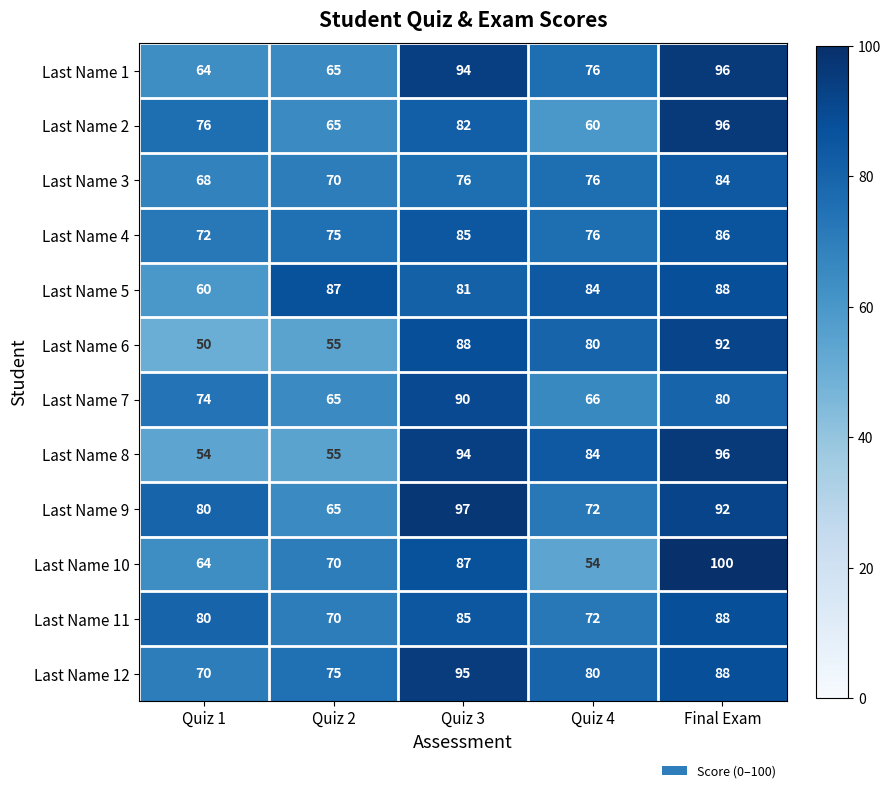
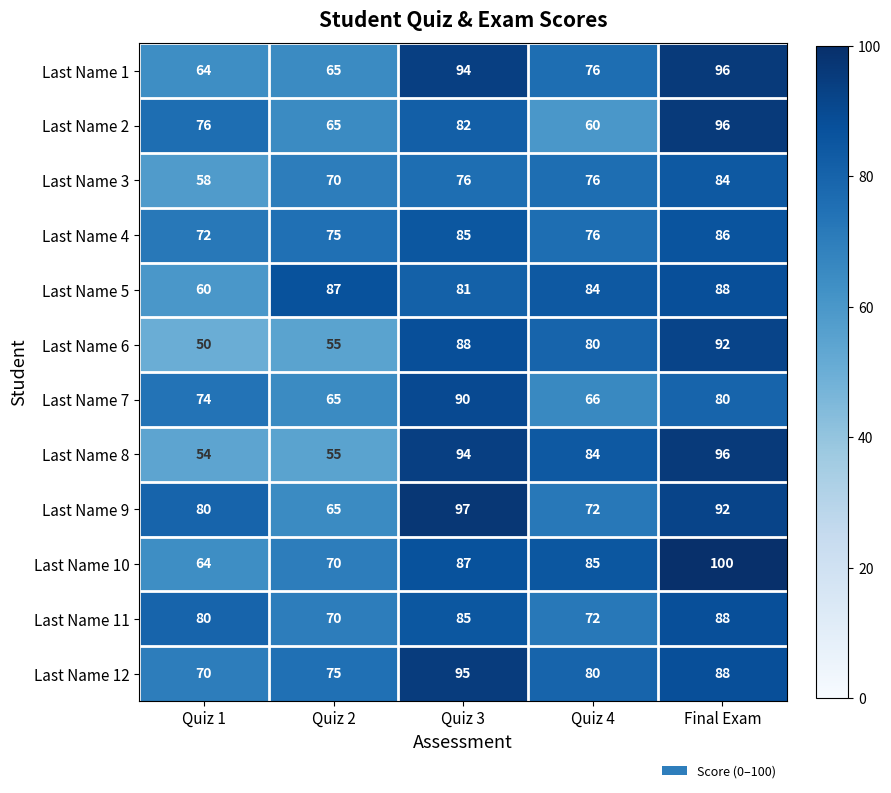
  {
    "Last Name 1": {
      "Quiz 1": 64,
      "Quiz 2": 65,
      "Quiz 3": 94,
      "Quiz 4": 76,
      "Final Exam": 96
    },
    "Last Name 2": {
      "Quiz 1": 76,
      "Quiz 2": 65,
      "Quiz 3": 82,
      "Quiz 4": 60,
      "Final Exam": 96
    },
    "Last Name 3": {
-     "Quiz 1": 68,
+     "Quiz 1": 58,
      "Quiz 2": 70,
      "Quiz 3": 76,
      "Quiz 4": 76,
      "Final Exam": 84
    },
    "Last Name 4": {
      "Quiz 1": 72,
      "Quiz 2": 75,
      "Quiz 3": 85,
      "Quiz 4": 76,
      "Final Exam": 86
    },
    "Last Name 5": {
      "Quiz 1": 60,
      "Quiz 2": 87,
      "Quiz 3": 81,
      "Quiz 4": 84,
      "Final Exam": 88
    },
    "Last Name 6": {
      "Quiz 1": 50,
      "Quiz 2": 55,
      "Quiz 3": 88,
      "Quiz 4": 80,
      "Final Exam": 92
    },
    "Last Name 7": {
      "Quiz 1": 74,
      "Quiz 2": 65,
      "Quiz 3": 90,
      "Quiz 4": 66,
      "Final Exam": 80
    },
    "Last Name 8": {
      "Quiz 1": 54,
      "Quiz 2": 55,
      "Quiz 3": 94,
      "Quiz 4": 84,
      "Final Exam": 96
    },
    "Last Name 9": {
      "Quiz 1": 80,
      "Quiz 2": 65,
      "Quiz 3": 97,
      "Quiz 4": 72,
      "Final Exam": 92
    },
    "Last Name 10": {
      "Quiz 1": 64,
      "Quiz 2": 70,
      "Quiz 3": 87,
-     "Quiz 4": 54,
+     "Quiz 4": 85,
      "Final Exam": 100
    },
    "Last Name 11": {
      "Quiz 1": 80,
      "Quiz 2": 70,
      "Quiz 3": 85,
      "Quiz 4": 72,
      "Final Exam": 88
    },
    "Last Name 12": {
      "Quiz 1": 70,
      "Quiz 2": 75,
      "Quiz 3": 95,
      "Quiz 4": 80,
      "Final Exam": 88
    }
  }
